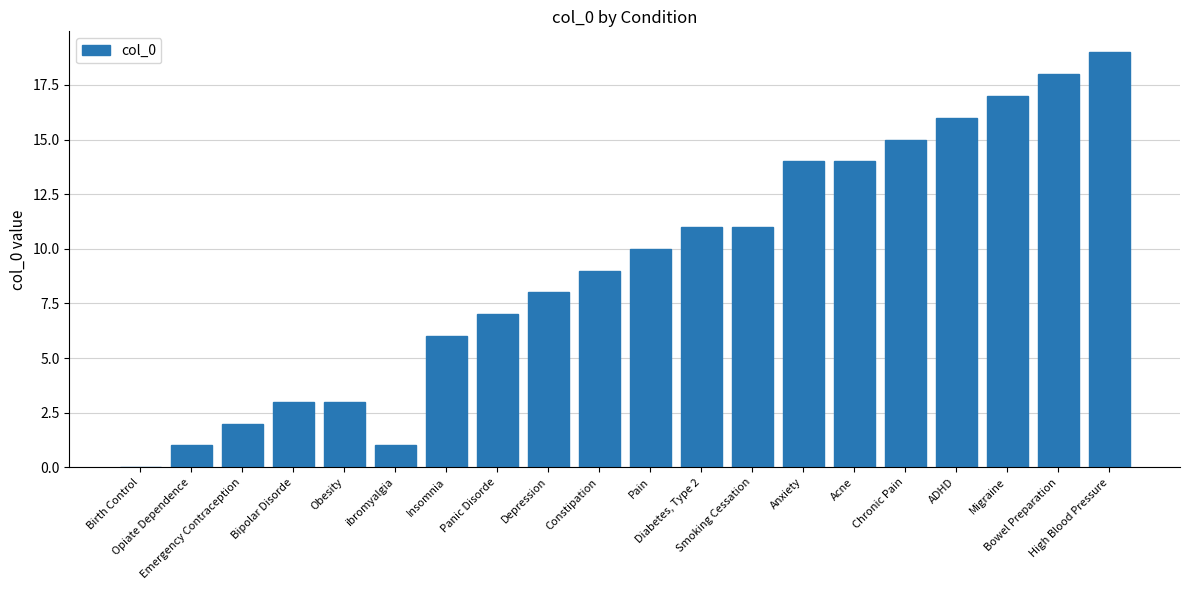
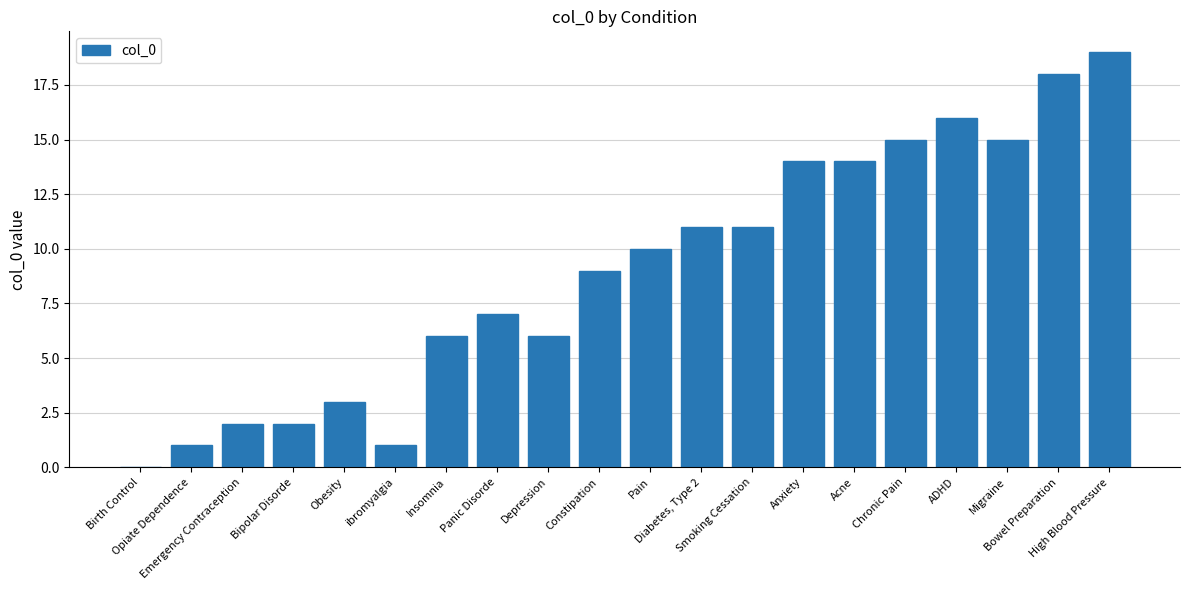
  {
    "Birth Control": 0,
    "Opiate Dependence": 1,
    "Emergency Contraception": 2,
-   "Bipolar Disorde": 3,
+   "Bipolar Disorde": 2,
    "Obesity": 3,
    "ibromyalgia": 1,
    "Insomnia": 6,
    "Panic Disorde": 7,
-   "Depression": 8,
+   "Depression": 6,
    "Constipation": 9,
    "Pain": 10,
    "Diabetes, Type 2": 11,
    "Smoking Cessation": 11,
    "Anxiety": 14,
    "Acne": 14,
    "Chronic Pain": 15,
    "ADHD": 16,
-   "Migraine": 17,
+   "Migraine": 15,
    "Bowel Preparation": 18,
    "High Blood Pressure": 19
  }
